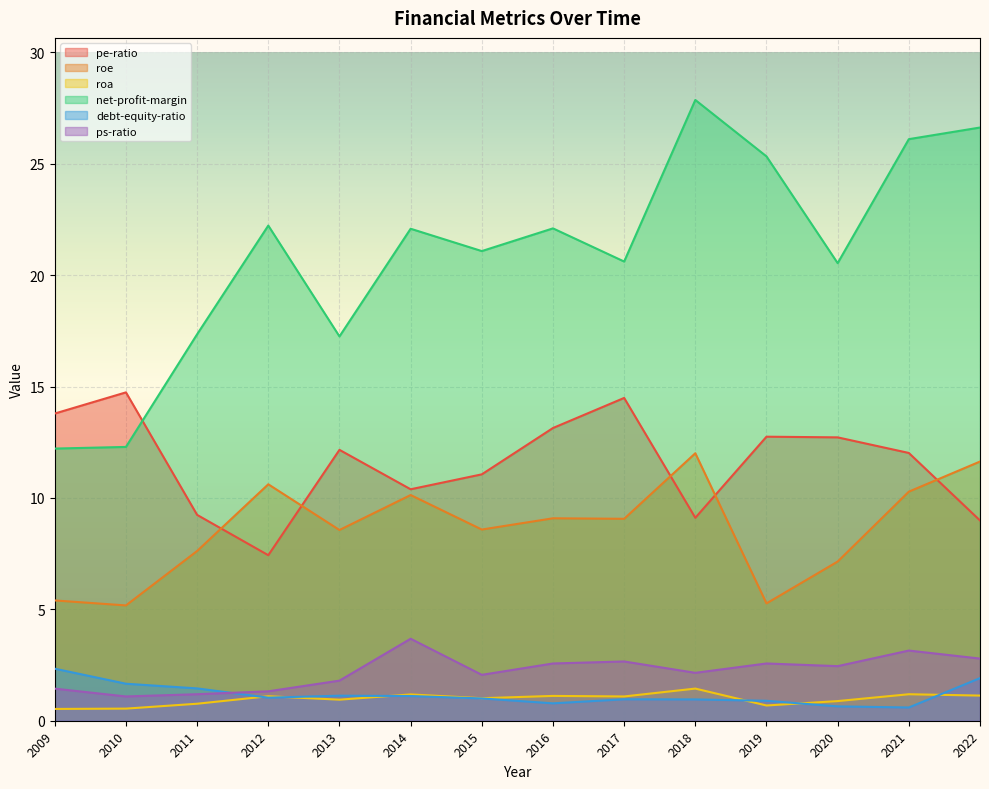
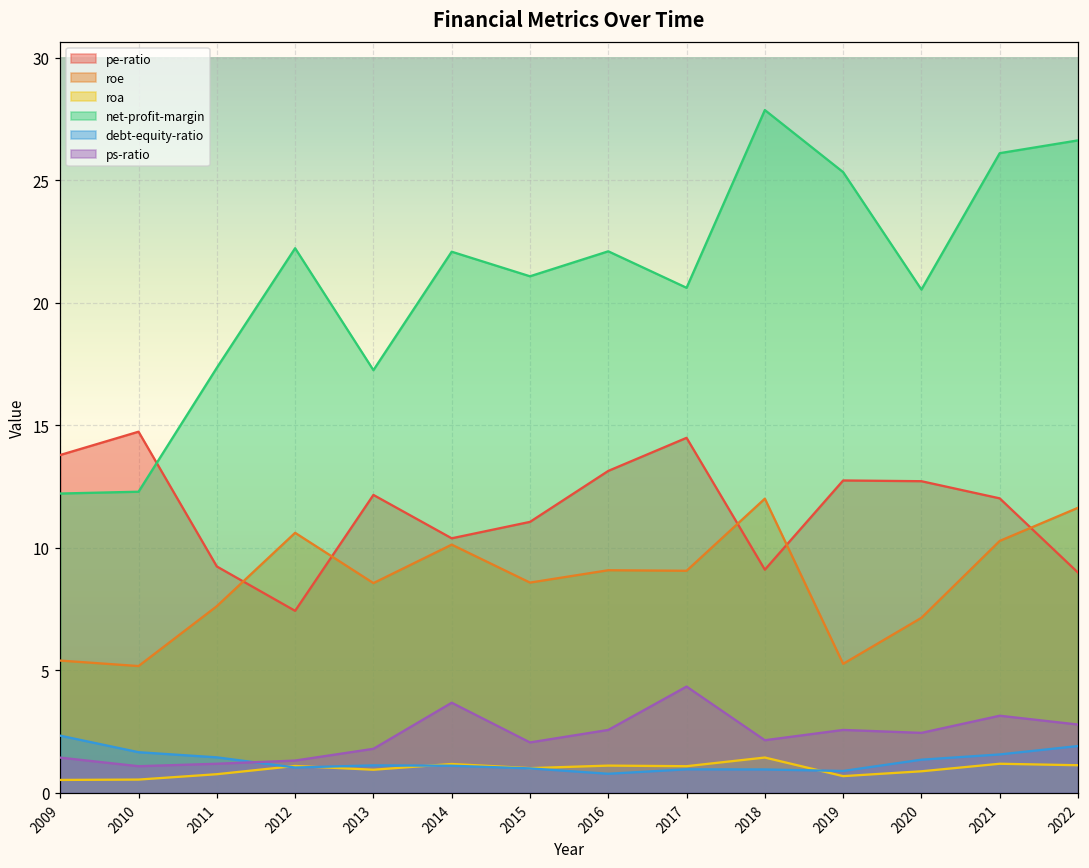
  {
    "net-profit-margin": {
      "2009": 12.2,
      "2010": 12.3,
      "2011": 17.3,
      "2012": 22.2,
      "2013": 17.3,
      "2014": 22.1,
      "2015": 21.1,
      "2016": 22.1,
      "2017": 20.6,
      "2018": 27.9,
      "2019": 25.3,
      "2020": 20.5,
      "2021": 26.1,
      "2022": 26.6
    },
    "debt-equity-ratio": {
      "2009": 2.3,
      "2010": 1.7,
      "2011": 1.5,
      "2013": 1.1,
      "2016": 0.8,
      "2017": 1.0,
      "2018": 1.0,
      "2019": 0.9,
-     "2020": 0.6,
-     "2021": 0.6,
+     "2020": 1.4,
+     "2021": 1.6,
      "2022": 1.9
    },
    "ps-ratio": {
      "2009": 1.4,
      "2010": 1.1,
      "2011": 1.2,
      "2012": 1.3,
      "2013": 1.8,
      "2014": 3.7,
      "2015": 2.1,
      "2016": 2.6,
-     "2017": 2.7,
+     "2017": 4.3,
      "2018": 2.2,
      "2019": 2.6,
      "2020": 2.5,
      "2021": 3.2,
      "2022": 2.8
    }
  }
